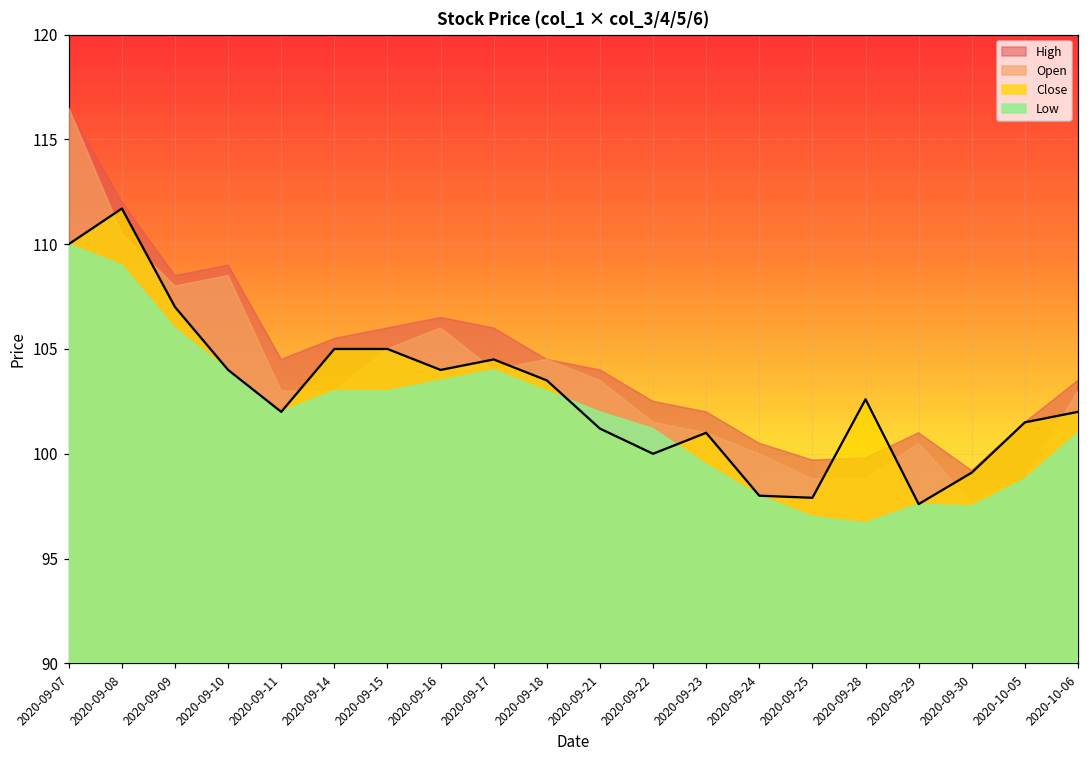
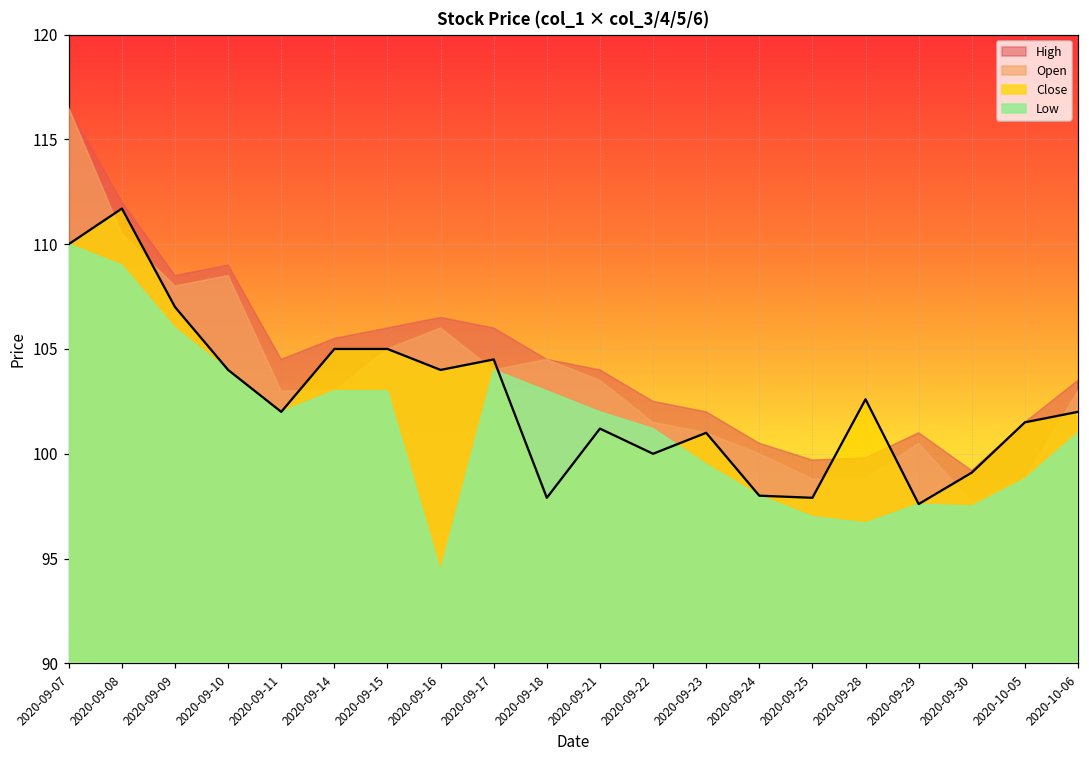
  {
    "Close": {
      "2020-09-08": 111.7,
      "2020-09-09": 107.0,
      "2020-09-14": 105.0,
      "2020-09-16": 104.0,
      "2020-09-17": 104.5,
-     "2020-09-18": 103.5,
+     "2020-09-18": 97.9,
      "2020-09-21": 101.2,
      "2020-09-22": 100.0,
      "2020-09-25": 97.9,
      "2020-09-28": 102.6,
      "2020-10-06": 102.0
    },
    "Low": {
      "2020-09-08": 109.0,
      "2020-09-09": 106.0,
      "2020-09-15": 103.0,
-     "2020-09-16": 103.5,
+     "2020-09-16": 94.4,
      "2020-09-18": 103.0,
      "2020-09-21": 102.0,
      "2020-09-22": 101.2,
      "2020-09-23": 99.5,
      "2020-09-25": 97.0,
      "2020-09-28": 96.7,
      "2020-09-30": 97.5,
      "2020-10-06": 101.0
    }
  }
